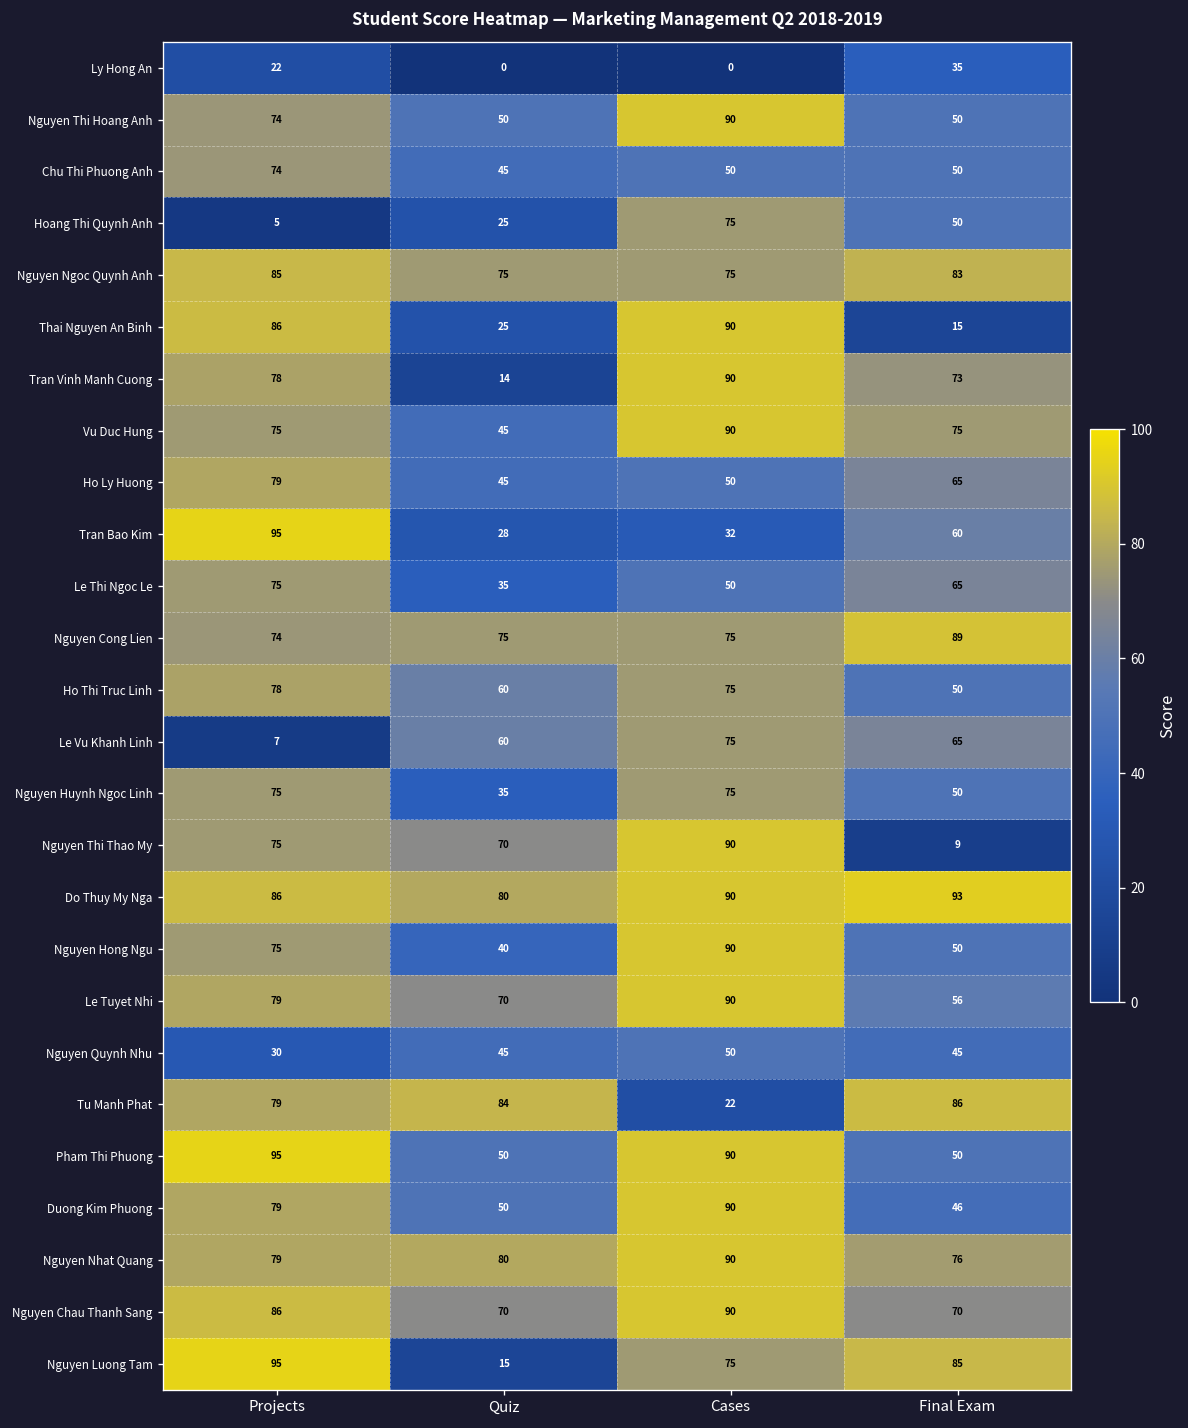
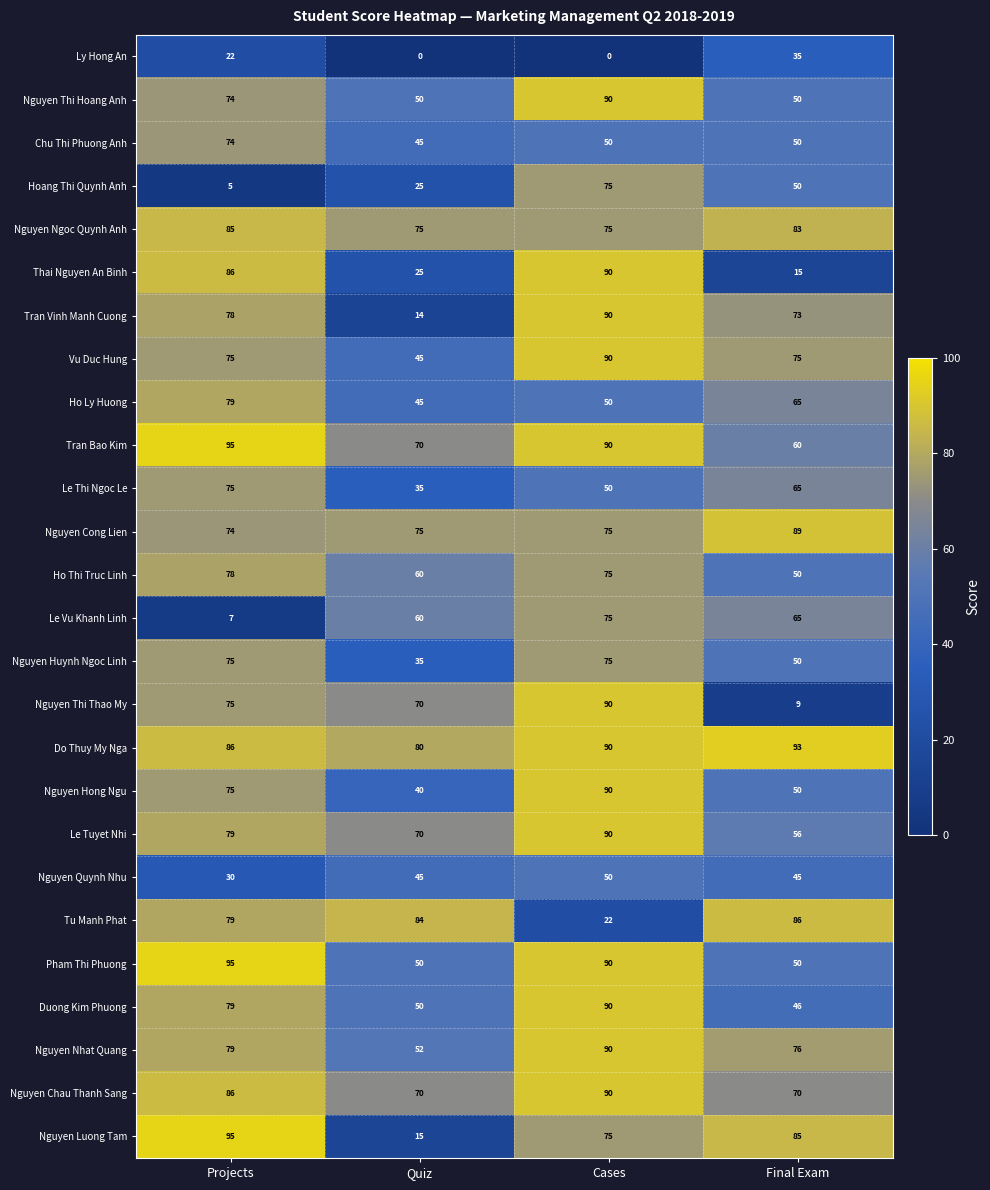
  {
    "Ly Hong An": {
      "Projects": 22,
      "Quiz": 0,
      "Cases": 0,
      "Final Exam": 35
    },
    "Nguyen Thi Hoang Anh": {
      "Projects": 74,
      "Quiz": 50,
      "Cases": 90,
      "Final Exam": 50
    },
    "Chu Thi Phuong Anh": {
      "Projects": 74,
      "Quiz": 45,
      "Cases": 50,
      "Final Exam": 50
    },
    "Hoang Thi Quynh Anh": {
      "Projects": 5,
      "Quiz": 25,
      "Cases": 75,
      "Final Exam": 50
    },
    "Nguyen Ngoc Quynh Anh": {
      "Projects": 85,
      "Quiz": 75,
      "Cases": 75,
      "Final Exam": 83
    },
    "Thai Nguyen An Binh": {
      "Projects": 86,
      "Quiz": 25,
      "Cases": 90,
      "Final Exam": 15
    },
    "Tran Vinh Manh Cuong": {
      "Projects": 78,
      "Quiz": 14,
      "Cases": 90,
      "Final Exam": 73
    },
    "Vu Duc Hung": {
      "Projects": 75,
      "Quiz": 45,
      "Cases": 90,
      "Final Exam": 75
    },
    "Ho Ly Huong": {
      "Projects": 79,
      "Quiz": 45,
      "Cases": 50,
      "Final Exam": 65
    },
    "Tran Bao Kim": {
      "Projects": 95,
-     "Quiz": 28,
-     "Cases": 32,
+     "Quiz": 70,
+     "Cases": 90,
      "Final Exam": 60
    },
    "Le Thi Ngoc Le": {
      "Projects": 75,
      "Quiz": 35,
      "Cases": 50,
      "Final Exam": 65
    },
    "Nguyen Cong Lien": {
      "Projects": 74,
      "Quiz": 75,
      "Cases": 75,
      "Final Exam": 89
    },
    "Ho Thi Truc Linh": {
      "Projects": 78,
      "Quiz": 60,
      "Cases": 75,
      "Final Exam": 50
    },
    "Le Vu Khanh Linh": {
      "Projects": 7,
      "Quiz": 60,
      "Cases": 75,
      "Final Exam": 65
    },
    "Nguyen Huynh Ngoc Linh": {
      "Projects": 75,
      "Quiz": 35,
      "Cases": 75,
      "Final Exam": 50
    },
    "Nguyen Thi Thao My": {
      "Projects": 75,
      "Quiz": 70,
      "Cases": 90,
      "Final Exam": 9
    },
    "Do Thuy My Nga": {
      "Projects": 86,
      "Quiz": 80,
      "Cases": 90,
      "Final Exam": 93
    },
    "Nguyen Hong Ngu": {
      "Projects": 75,
      "Quiz": 40,
      "Cases": 90,
      "Final Exam": 50
    },
    "Le Tuyet Nhi": {
      "Projects": 79,
      "Quiz": 70,
      "Cases": 90,
      "Final Exam": 56
    },
    "Nguyen Quynh Nhu": {
      "Projects": 30,
      "Quiz": 45,
      "Cases": 50,
      "Final Exam": 45
    },
    "Tu Manh Phat": {
      "Projects": 79,
      "Quiz": 84,
      "Cases": 22,
      "Final Exam": 86
    },
    "Pham Thi Phuong": {
      "Projects": 95,
      "Quiz": 50,
      "Cases": 90,
      "Final Exam": 50
    },
    "Duong Kim Phuong": {
      "Projects": 79,
      "Quiz": 50,
      "Cases": 90,
      "Final Exam": 46
    },
    "Nguyen Nhat Quang": {
      "Projects": 79,
-     "Quiz": 80,
+     "Quiz": 52,
      "Cases": 90,
      "Final Exam": 76
    },
    "Nguyen Chau Thanh Sang": {
      "Projects": 86,
      "Quiz": 70,
      "Cases": 90,
      "Final Exam": 70
    },
    "Nguyen Luong Tam": {
      "Projects": 95,
      "Quiz": 15,
      "Cases": 75,
      "Final Exam": 85
    }
  }
